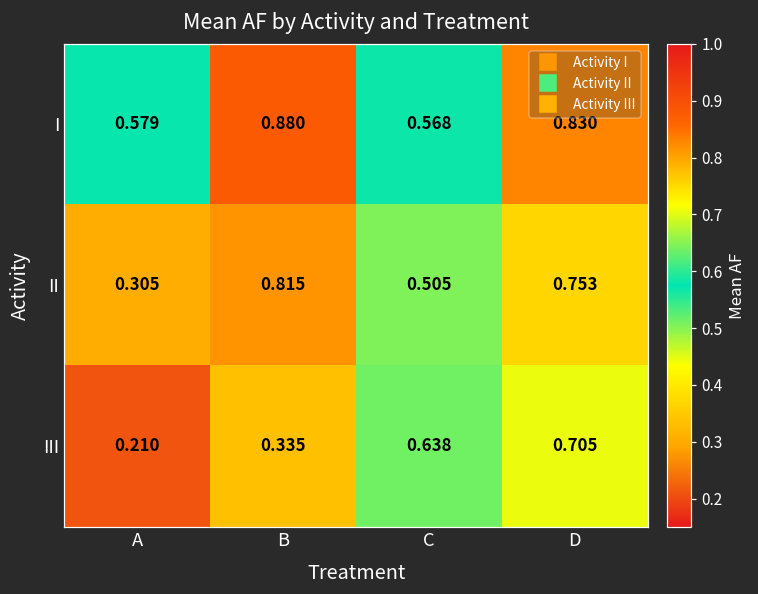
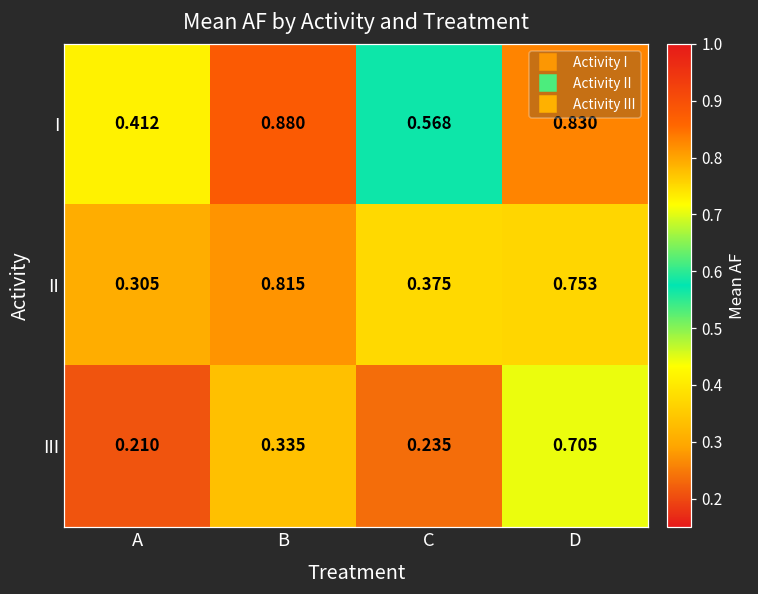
  {
    "I": {
-     "A": 0.579,
+     "A": 0.412,
      "B": 0.880,
      "C": 0.568
    },
    "II": {
      "A": 0.305,
      "B": 0.815,
-     "C": 0.505,
+     "C": 0.375,
      "D": 0.753
    },
    "III": {
      "A": 0.210,
      "B": 0.335,
-     "C": 0.638,
+     "C": 0.235,
      "D": 0.705
    }
  }
